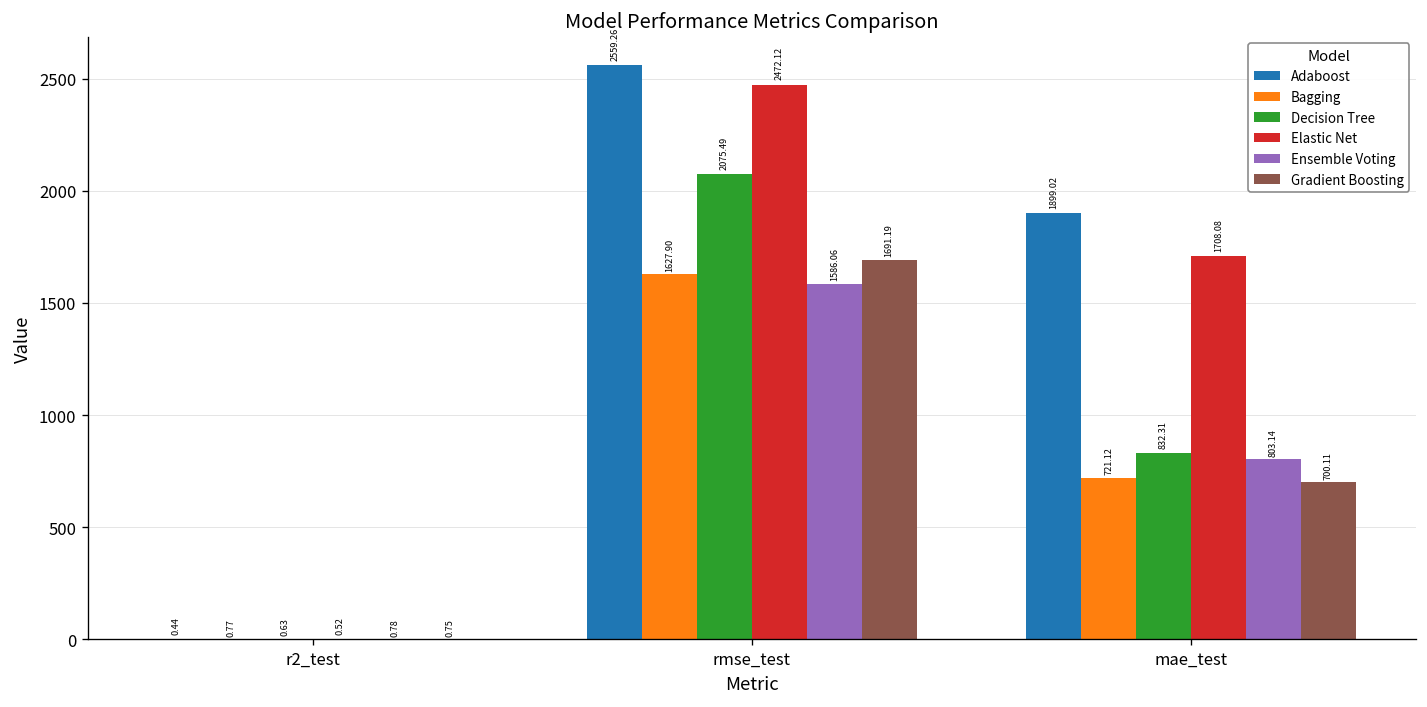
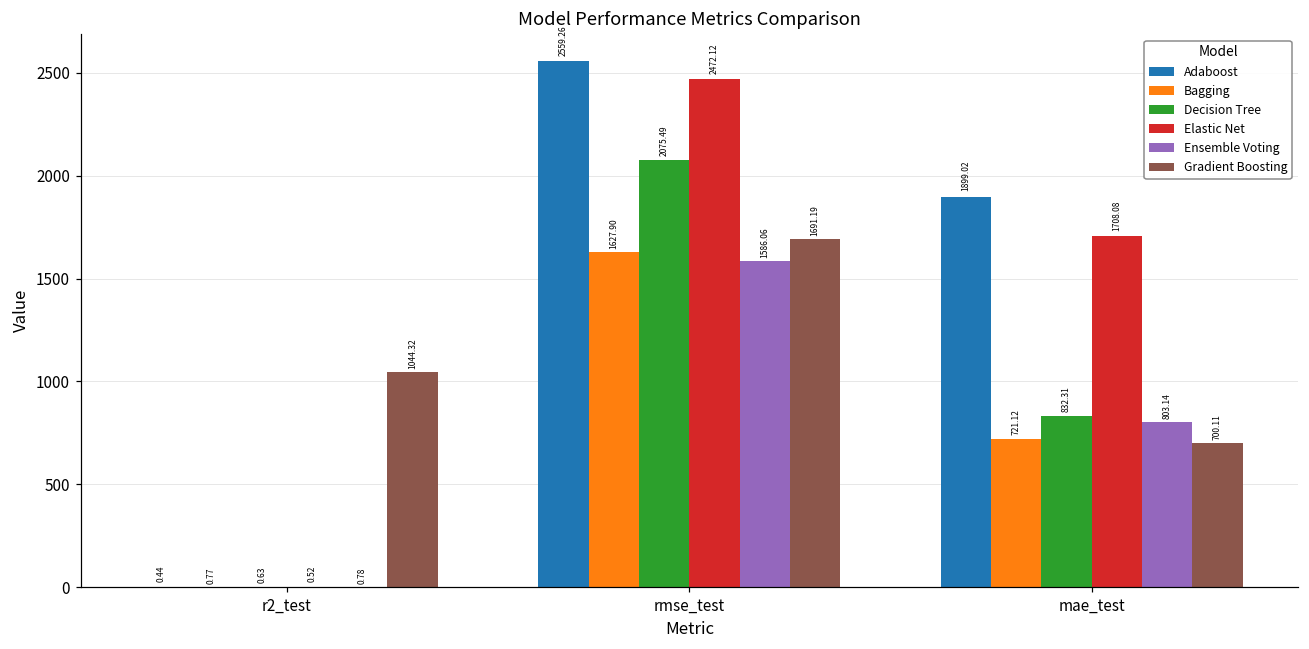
  {
    "Adaboost": {
      "r2_test": 0.44,
      "rmse_test": 2559.26,
      "mae_test": 1899.02
    },
    "Bagging": {
      "r2_test": 0.77,
      "rmse_test": 1627.90,
      "mae_test": 721.12
    },
    "Decision Tree": {
      "r2_test": 0.63,
      "rmse_test": 2075.49,
      "mae_test": 832.31
    },
    "Elastic Net": {
      "r2_test": 0.52,
      "rmse_test": 2472.12,
      "mae_test": 1708.08
    },
    "Ensemble Voting": {
      "r2_test": 0.78,
      "rmse_test": 1586.06,
      "mae_test": 803.14
    },
    "Gradient Boosting": {
-     "r2_test": 0.75,
+     "r2_test": 1044.32,
      "rmse_test": 1691.19,
      "mae_test": 700.11
    }
  }
